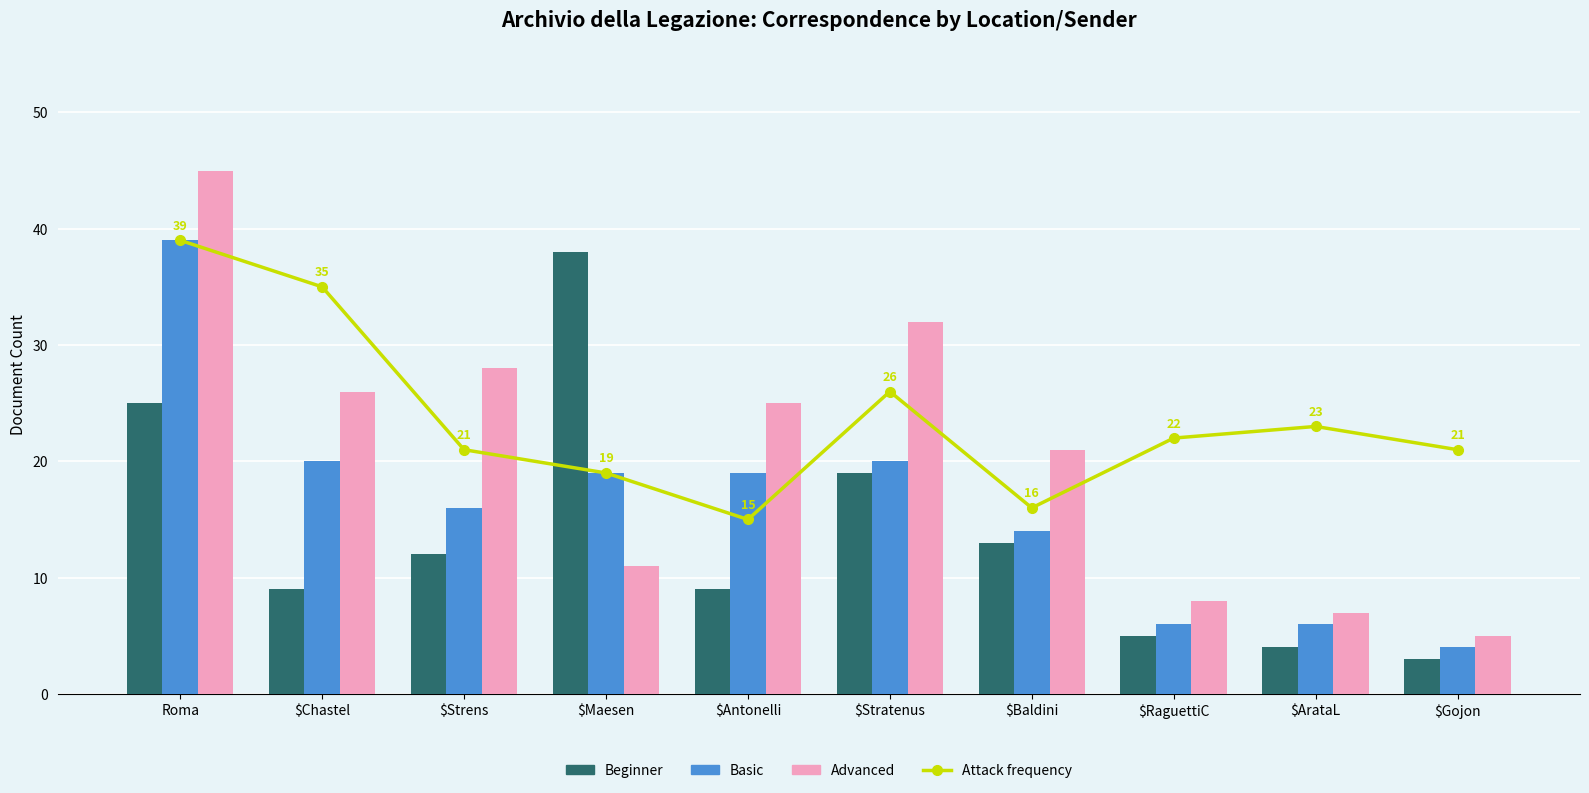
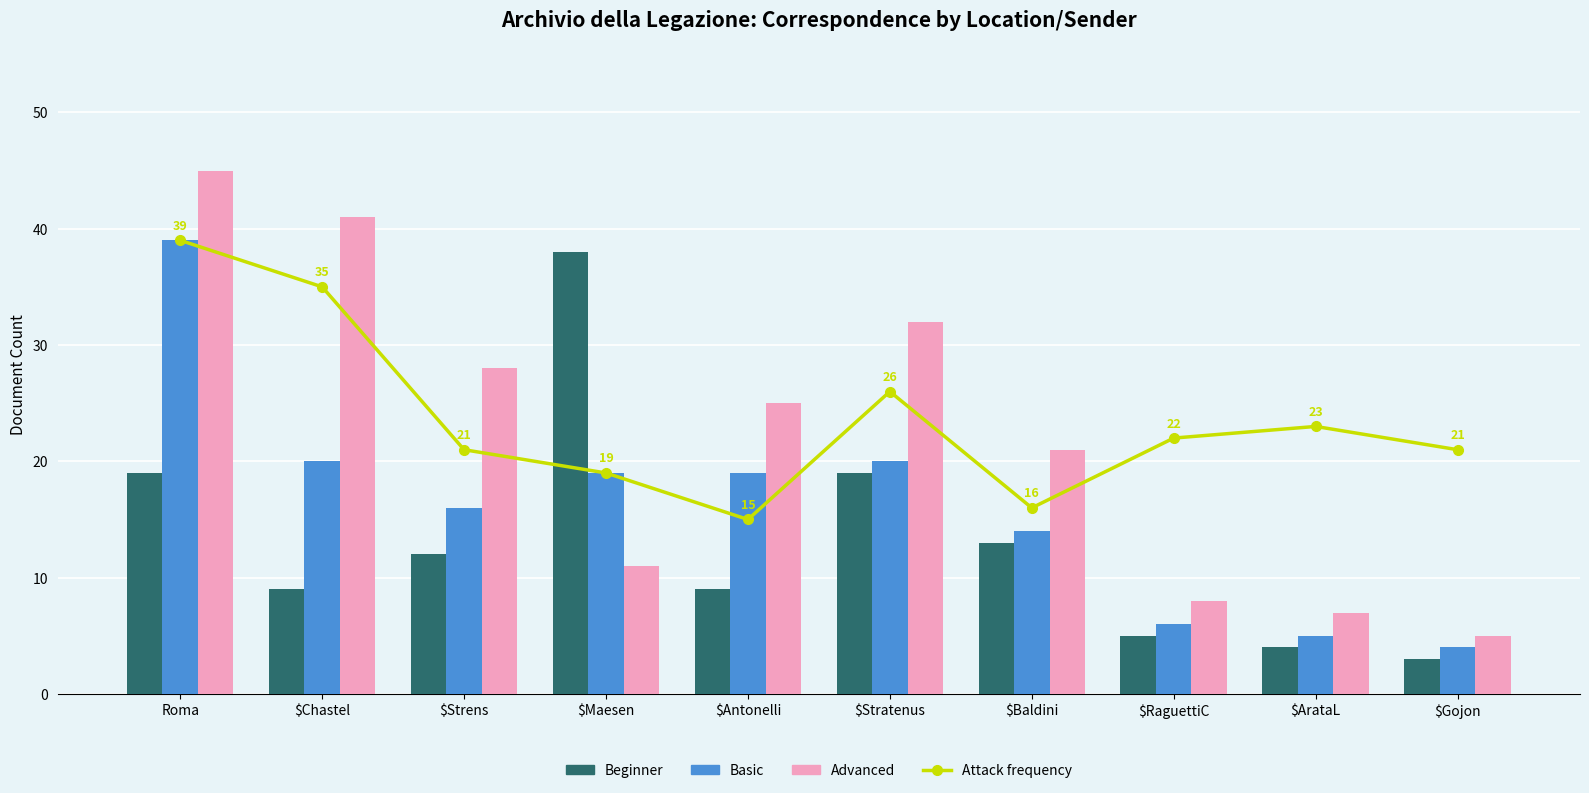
  {
    "Beginner": {
-     "Roma": 25,
+     "Roma": 19,
      "$Chastel": 9,
      "$Strens": 12,
      "$Maesen": 38,
      "$Antonelli": 9,
      "$Stratenus": 19,
      "$Baldini": 13,
      "$RaguettiC": 5,
      "$ArataL": 4,
      "$Gojon": 3
    },
    "Attack frequency": {
      "Roma": 39,
      "$Chastel": 35,
      "$Strens": 21,
      "$Maesen": 19,
      "$Antonelli": 15,
      "$Stratenus": 26,
      "$Baldini": 16,
      "$RaguettiC": 22,
      "$ArataL": 23,
      "$Gojon": 21
    },
    "Basic": {
      "$Chastel": 20,
      "$Strens": 16,
      "$Stratenus": 20,
      "$Baldini": 14,
      "$RaguettiC": 6,
-     "$ArataL": 6,
+     "$ArataL": 5,
      "$Gojon": 4
    },
    "Advanced": {
      "Roma": 45,
-     "$Chastel": 26,
+     "$Chastel": 41,
      "$Strens": 28,
      "$Maesen": 11,
      "$Antonelli": 25,
      "$Stratenus": 32,
      "$Baldini": 21,
      "$RaguettiC": 8,
      "$ArataL": 7,
      "$Gojon": 5
    }
  }
